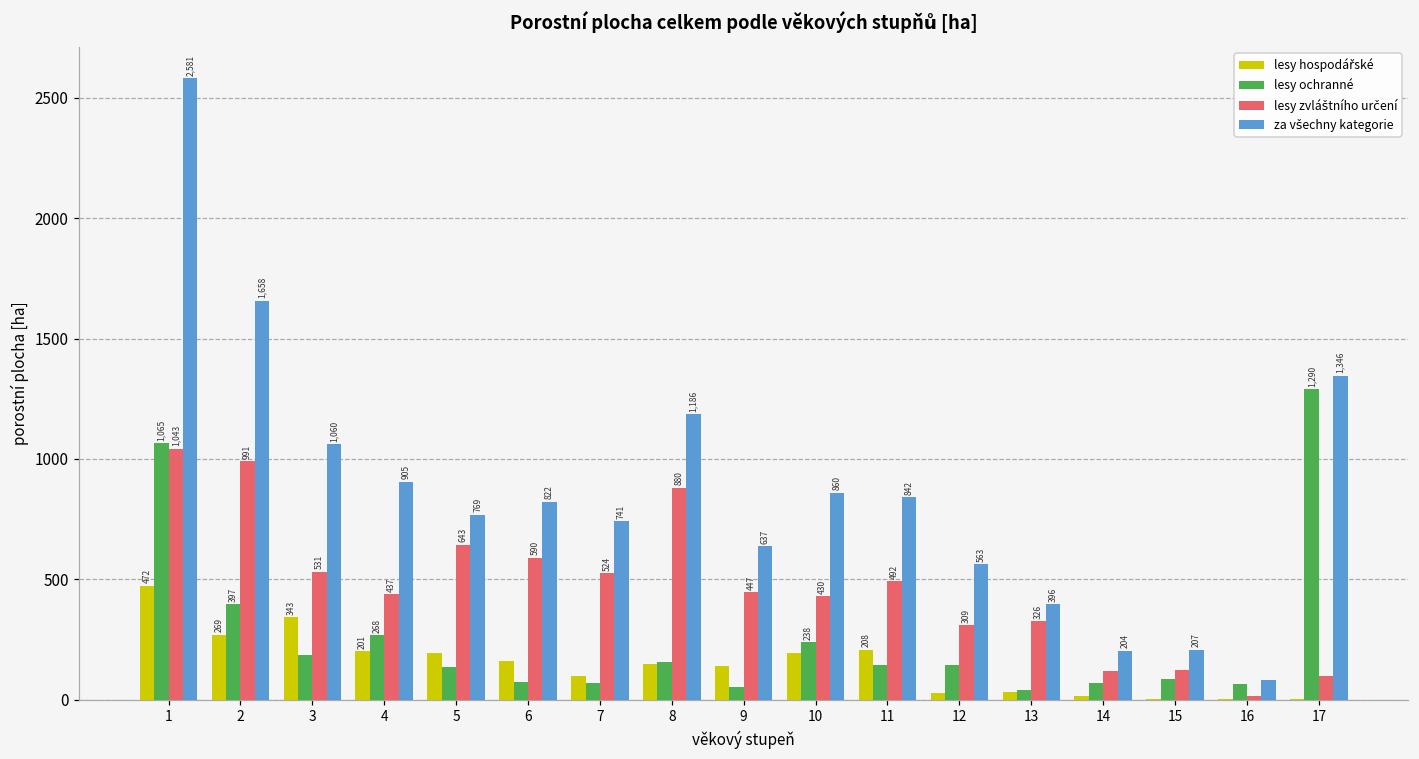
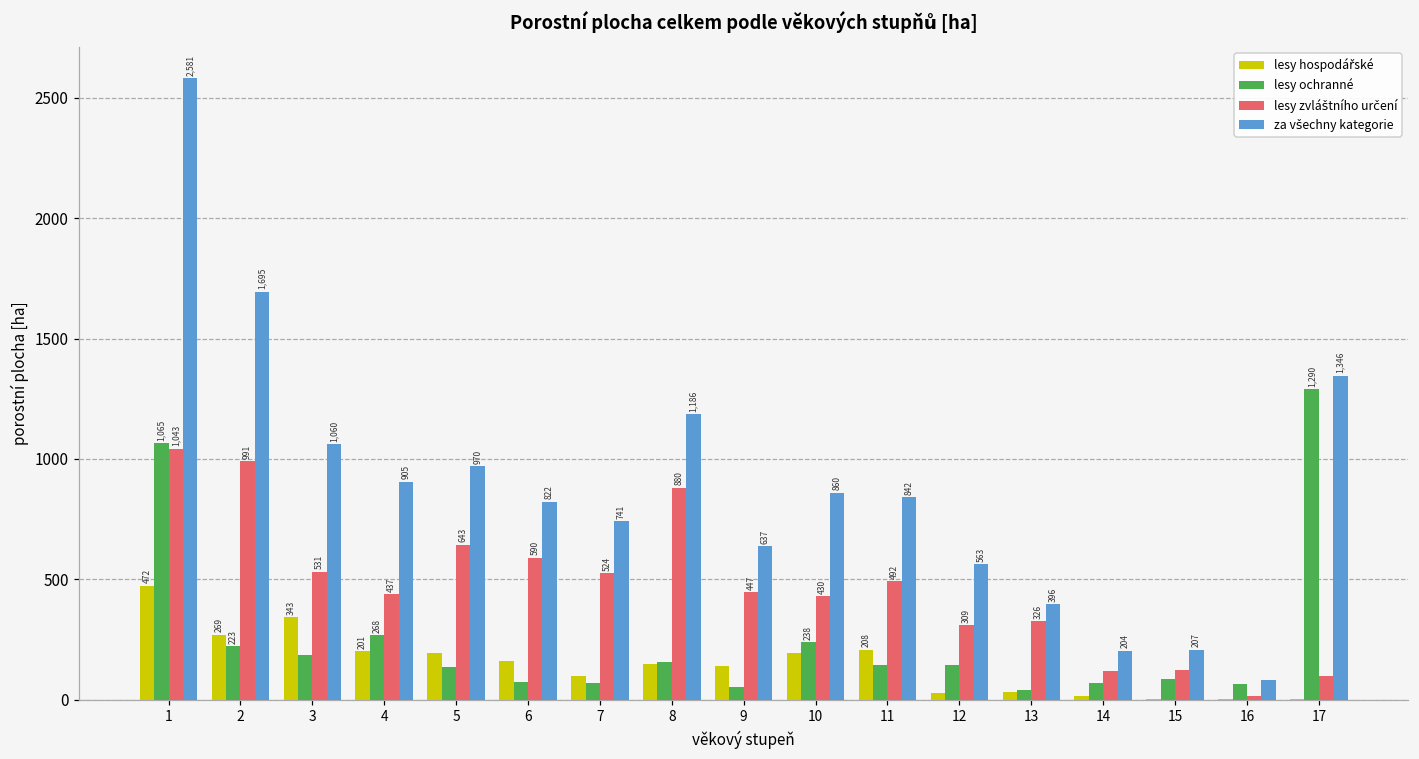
  {
    "lesy hospodářské": {
      "1": "472",
      "2": "269",
      "3": "343",
      "4": "201",
      "11": "208"
    },
    "lesy ochranné": {
      "1": "1,065",
-     "2": "397",
+     "2": "223",
      "4": "268",
      "10": "238",
      "17": "1,290"
    },
    "lesy zvláštního určení": {
      "1": "1,043",
      "2": "991",
      "3": "531",
      "4": "437",
      "5": "643",
      "6": "590",
      "7": "524",
      "8": "880",
      "9": "447",
      "10": "430",
      "11": "492",
      "12": "309",
      "13": "326"
    },
    "za všechny kategorie": {
      "1": "2,581",
-     "2": "1,658",
+     "2": "1,695",
      "3": "1,060",
      "4": "905",
-     "5": "769",
+     "5": "970",
      "6": "822",
      "7": "741",
      "8": "1,186",
      "9": "637",
      "10": "860",
      "11": "842",
      "12": "563",
      "13": "396",
      "14": "204",
      "15": "207",
      "17": "1,346"
    }
  }
